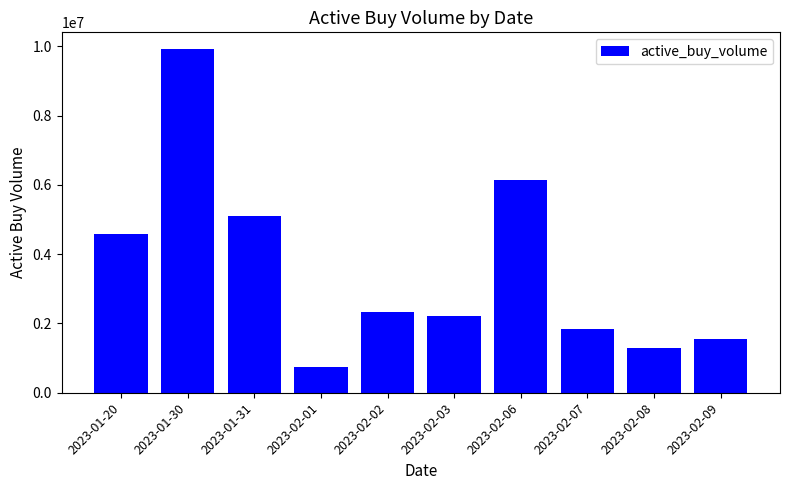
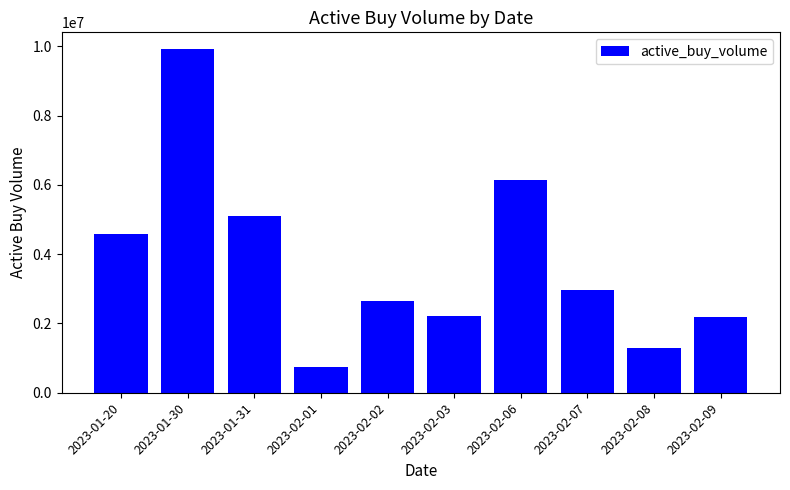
  {
    "2023-01-20": 4600000,
    "2023-01-30": 9900000,
    "2023-01-31": 5100000,
    "2023-02-01": 700000,
-   "2023-02-02": 2300000,
+   "2023-02-02": 2600000,
    "2023-02-03": 2200000,
    "2023-02-06": 6100000,
-   "2023-02-07": 1800000,
+   "2023-02-07": 3000000,
    "2023-02-08": 1300000,
-   "2023-02-09": 1600000
+   "2023-02-09": 2200000
  }
